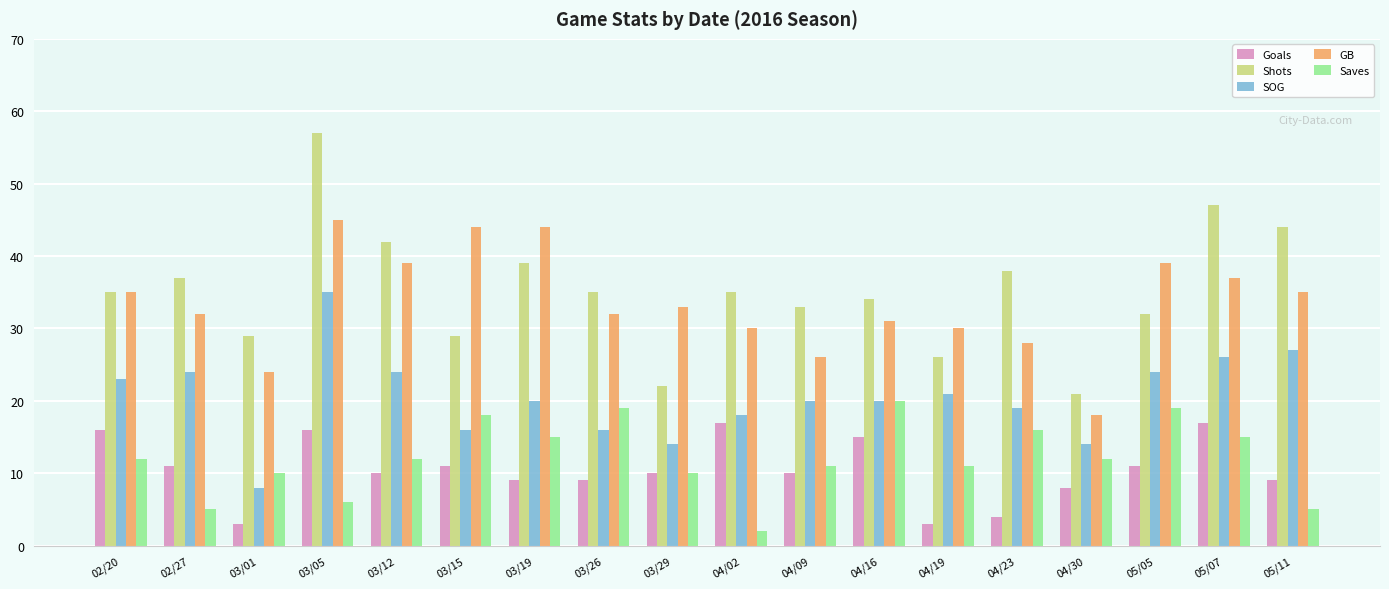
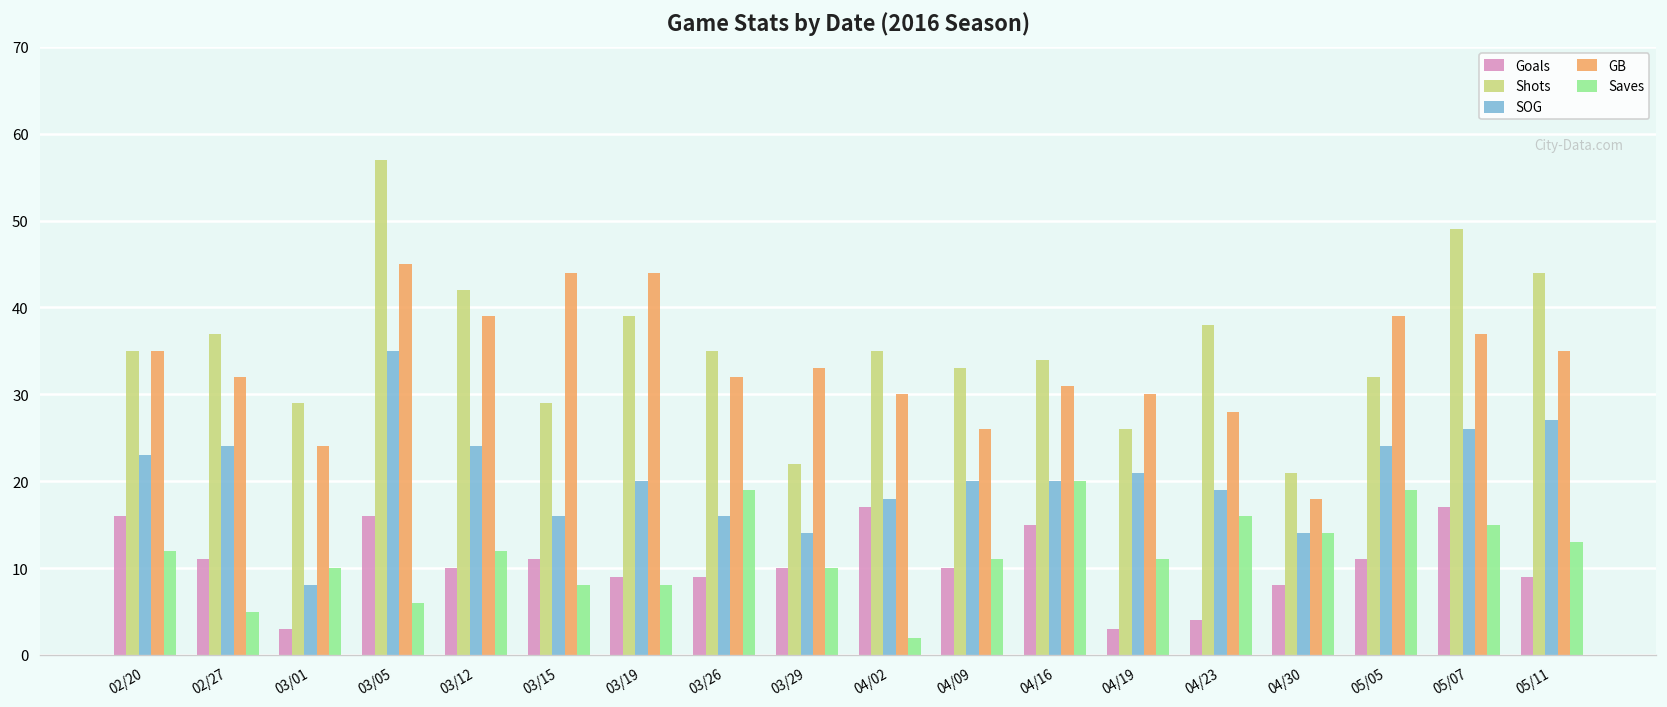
  {
    "Goals": {
      "02/20": 16,
      "02/27": 11,
      "03/01": 3,
      "03/05": 16,
      "03/12": 10,
      "03/15": 11,
      "03/19": 9,
      "03/26": 9,
      "03/29": 10,
      "04/02": 17,
      "04/09": 10,
      "04/16": 15,
      "04/19": 3,
      "04/23": 4,
      "04/30": 8,
      "05/05": 11,
      "05/07": 17,
      "05/11": 9
    },
    "Shots": {
      "02/20": 35,
      "02/27": 37,
      "03/01": 29,
      "03/05": 57,
      "03/12": 42,
      "03/15": 29,
      "03/19": 39,
      "03/26": 35,
      "03/29": 22,
      "04/02": 35,
      "04/09": 33,
      "04/16": 34,
      "04/19": 26,
      "04/23": 38,
      "04/30": 21,
      "05/05": 32,
-     "05/07": 47,
+     "05/07": 49,
      "05/11": 44
    },
    "SOG": {
      "02/20": 23,
      "02/27": 24,
      "03/01": 8,
      "03/05": 35,
      "03/12": 24,
      "03/15": 16,
      "03/19": 20,
      "03/26": 16,
      "03/29": 14,
      "04/02": 18,
      "04/09": 20,
      "04/16": 20,
      "04/19": 21,
      "04/23": 19,
      "04/30": 14,
      "05/05": 24,
      "05/07": 26,
      "05/11": 27
    },
    "GB": {
      "02/20": 35,
      "02/27": 32,
      "03/01": 24,
      "03/05": 45,
      "03/12": 39,
      "03/15": 44,
      "03/19": 44,
      "03/26": 32,
      "03/29": 33,
      "04/02": 30,
      "04/09": 26,
      "04/16": 31,
      "04/19": 30,
      "04/23": 28,
      "04/30": 18,
      "05/05": 39,
      "05/07": 37,
      "05/11": 35
    },
    "Saves": {
      "02/20": 12,
      "02/27": 5,
      "03/01": 10,
      "03/05": 6,
      "03/12": 12,
-     "03/15": 18,
-     "03/19": 15,
+     "03/15": 8,
+     "03/19": 8,
      "03/26": 19,
      "03/29": 10,
      "04/02": 2,
      "04/09": 11,
      "04/16": 20,
      "04/19": 11,
      "04/23": 16,
-     "04/30": 12,
+     "04/30": 14,
      "05/05": 19,
      "05/07": 15,
-     "05/11": 5
+     "05/11": 13
    }
  }
